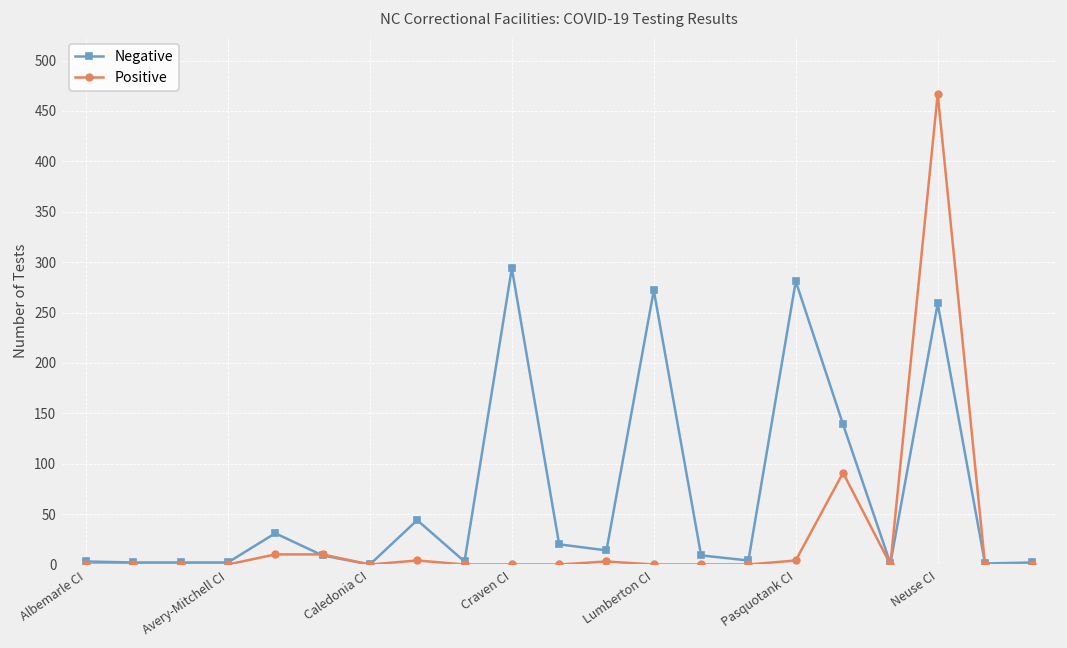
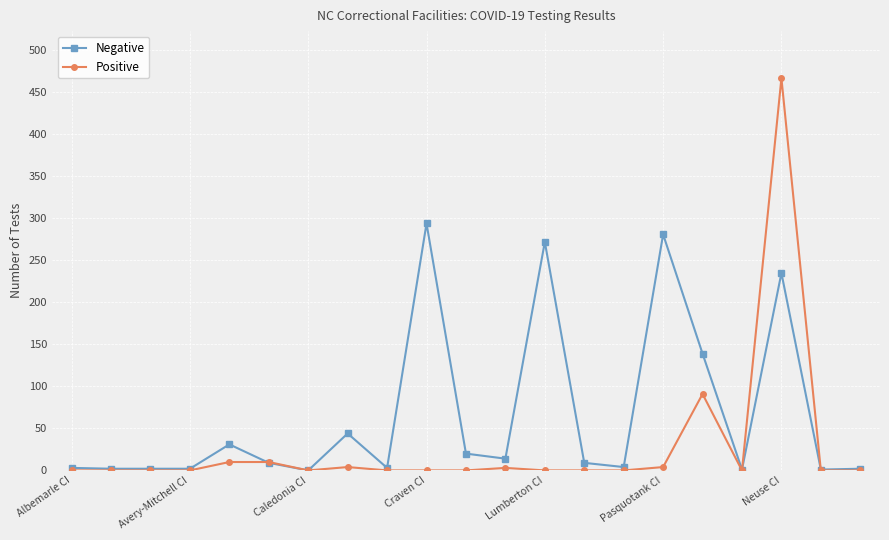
  {
    "Negative": {
      "Craven CI": 290,
      "Lumberton CI": 270,
      "Pasquotank CI": 280,
-     "Neuse CI": 260
+     "Neuse CI": 240
    },
    "Positive": {
      "Craven CI": 0,
      "Lumberton CI": 0,
      "Pasquotank CI": 0,
      "Neuse CI": 470
    }
  }
